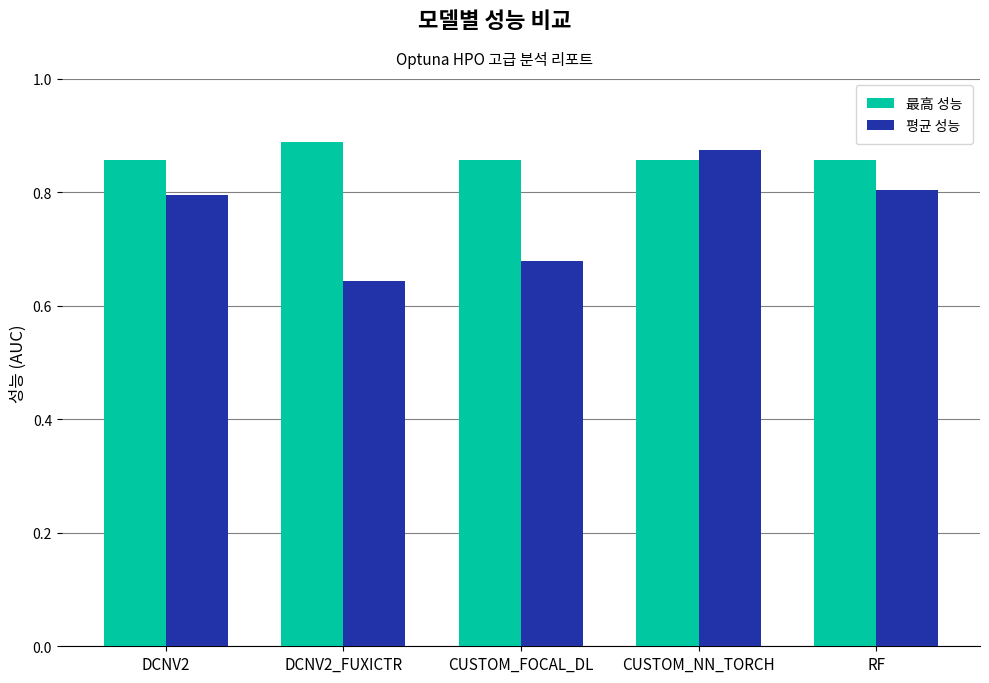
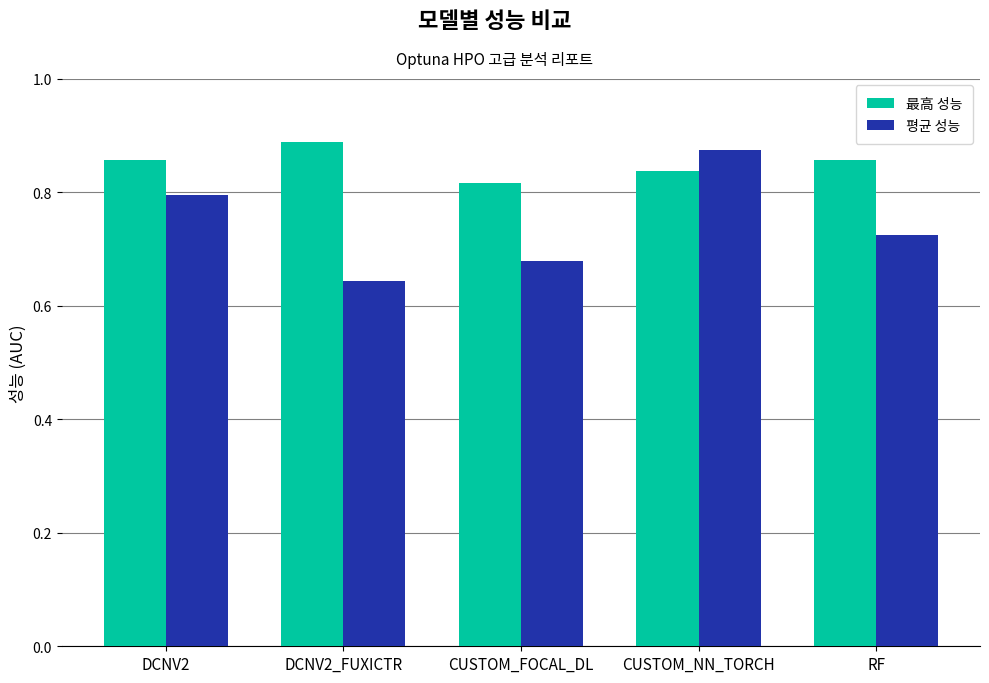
  {
    "最高 성능": {
      "DCNV2": 0.86,
      "DCNV2_FUXICTR": 0.89,
-     "CUSTOM_FOCAL_DL": 0.86,
-     "CUSTOM_NN_TORCH": 0.86,
+     "CUSTOM_FOCAL_DL": 0.82,
+     "CUSTOM_NN_TORCH": 0.84,
      "RF": 0.86
    },
    "평균 성능": {
      "DCNV2": 0.79,
      "DCNV2_FUXICTR": 0.64,
      "CUSTOM_FOCAL_DL": 0.68,
      "CUSTOM_NN_TORCH": 0.87,
-     "RF": 0.80
+     "RF": 0.72
    }
  }
